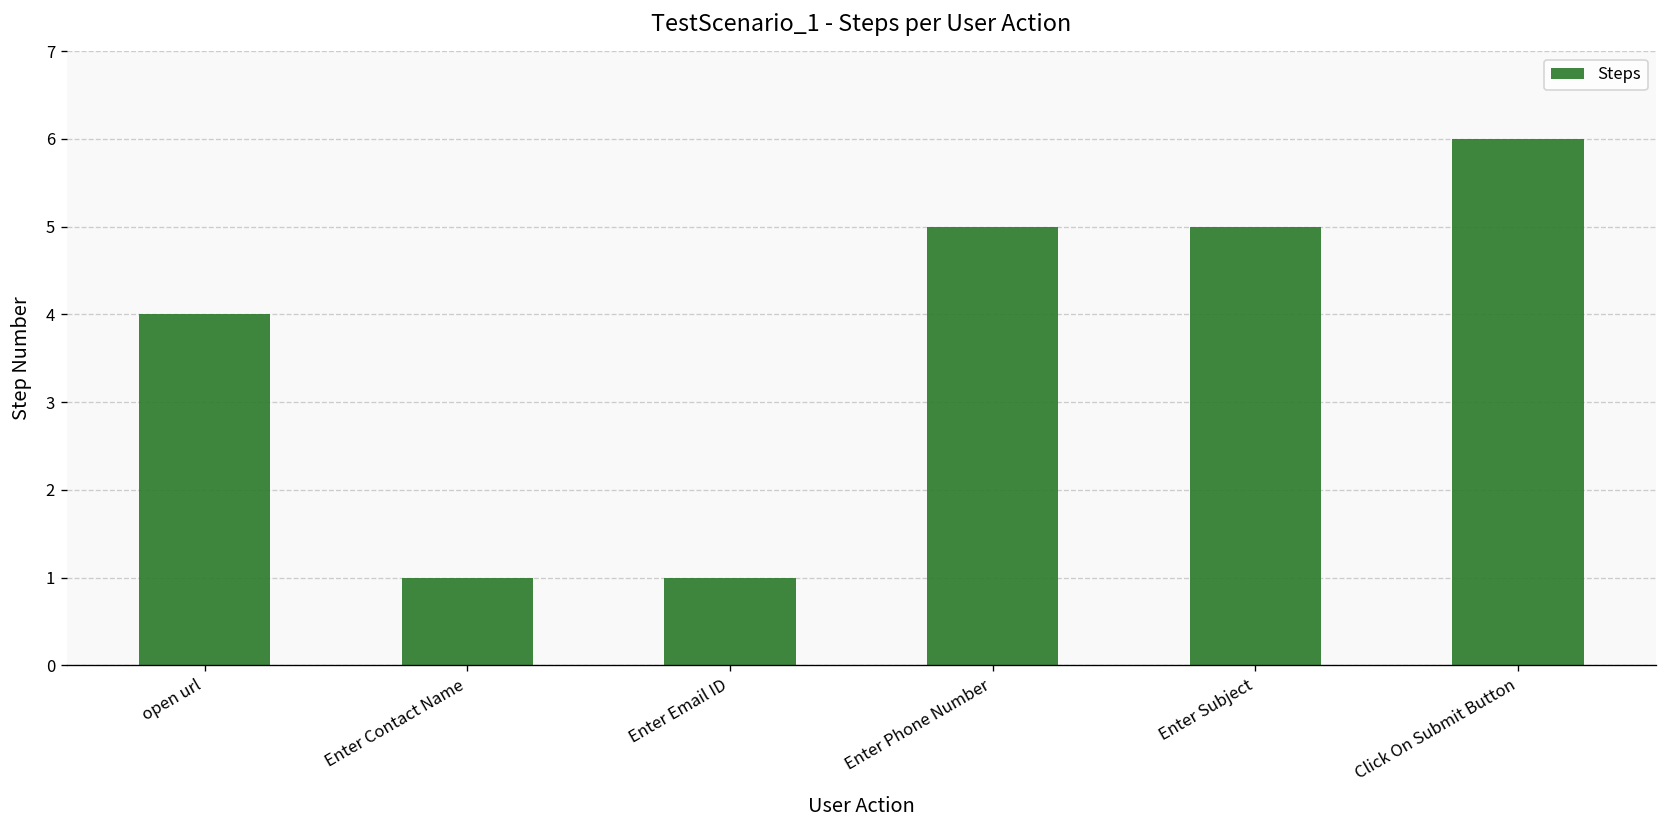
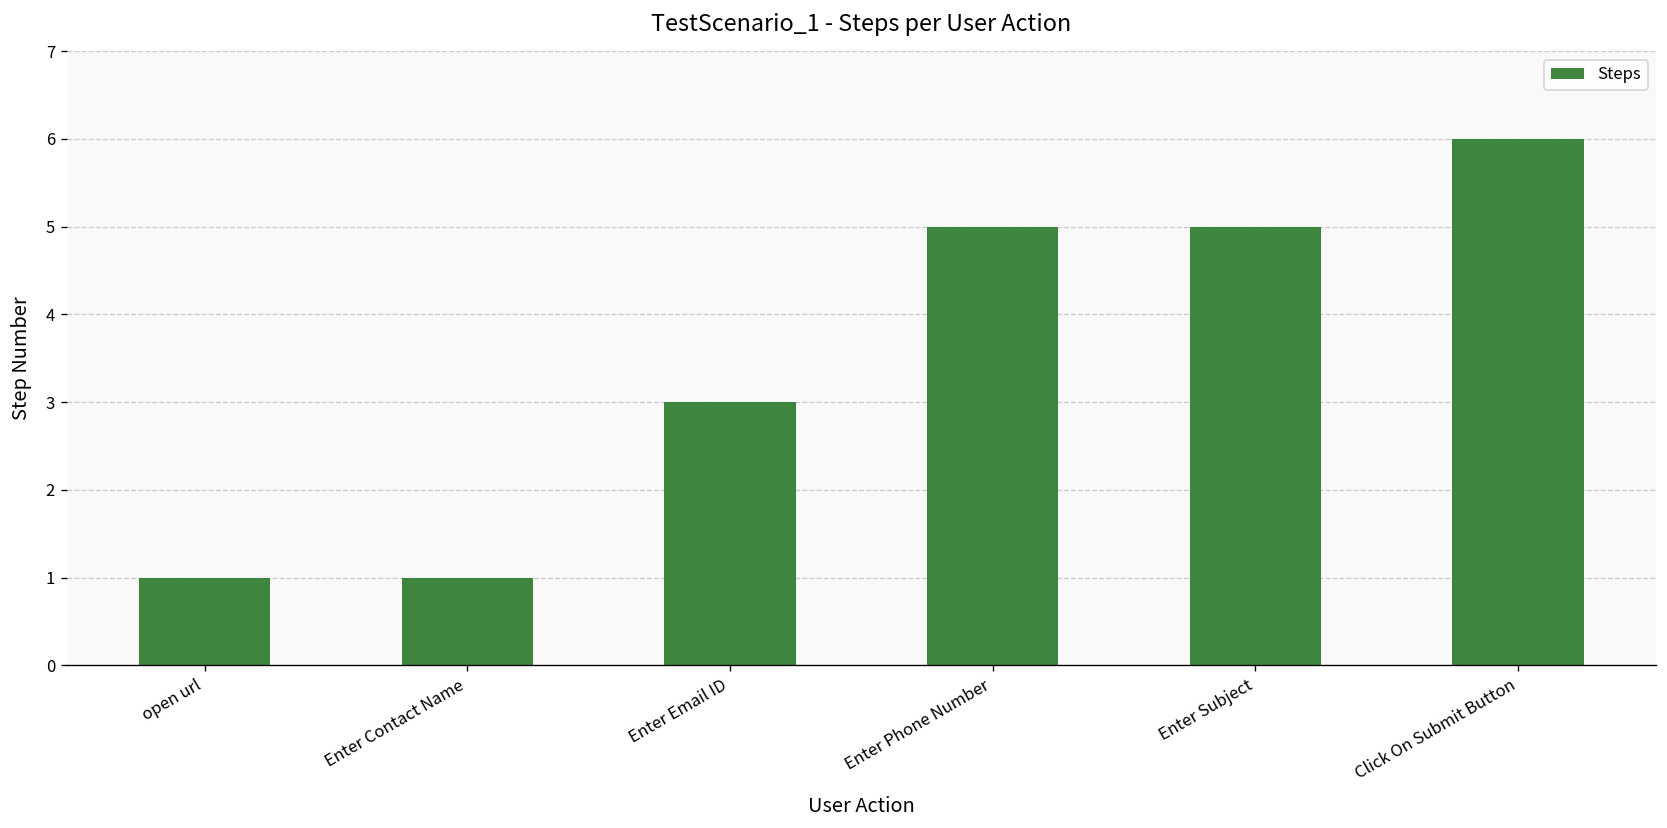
  {
-   "open url": 4,
+   "open url": 1,
    "Enter Contact Name": 1,
-   "Enter Email ID": 1,
+   "Enter Email ID": 3,
    "Enter Phone Number": 5,
    "Enter Subject": 5,
    "Click On Submit Button": 6
  }
